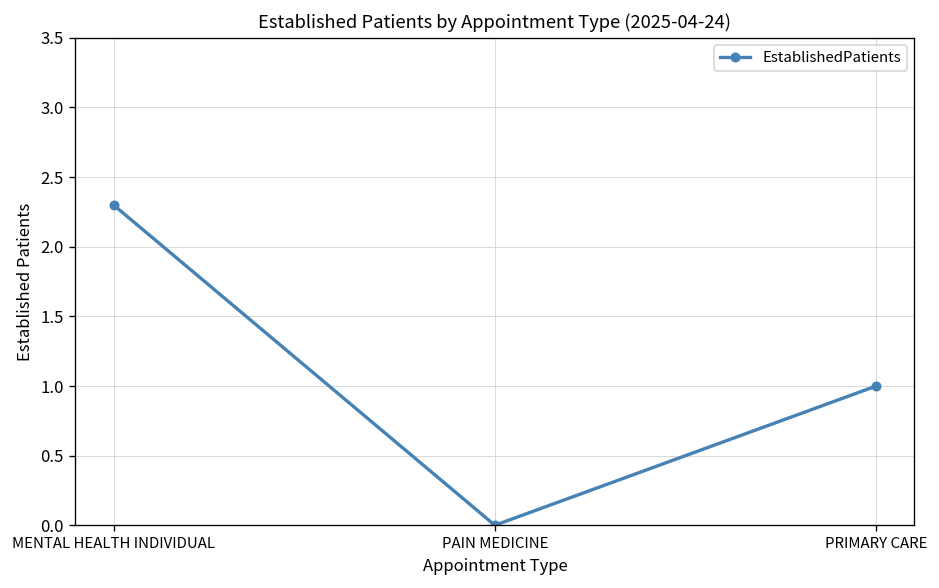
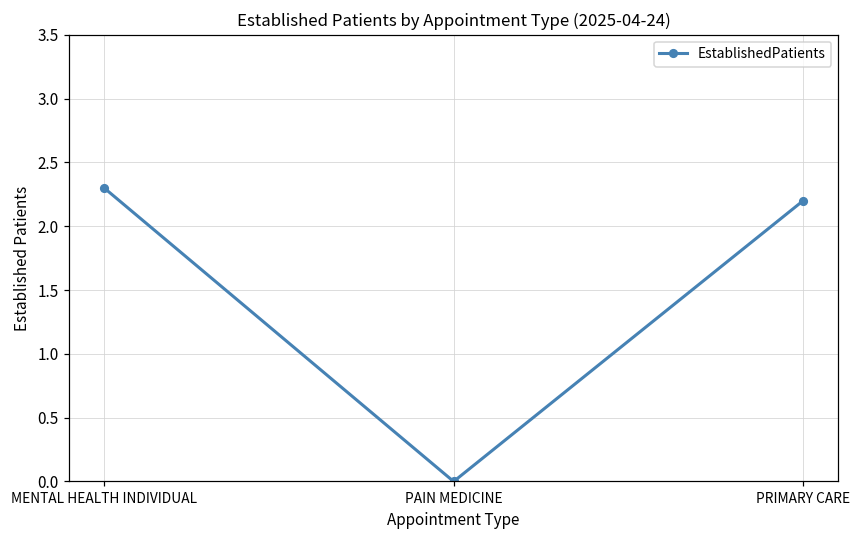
  {
    "MENTAL HEALTH INDIVIDUAL": 2.3,
    "PAIN MEDICINE": 0.0,
-   "PRIMARY CARE": 1.0
+   "PRIMARY CARE": 2.2
  }
